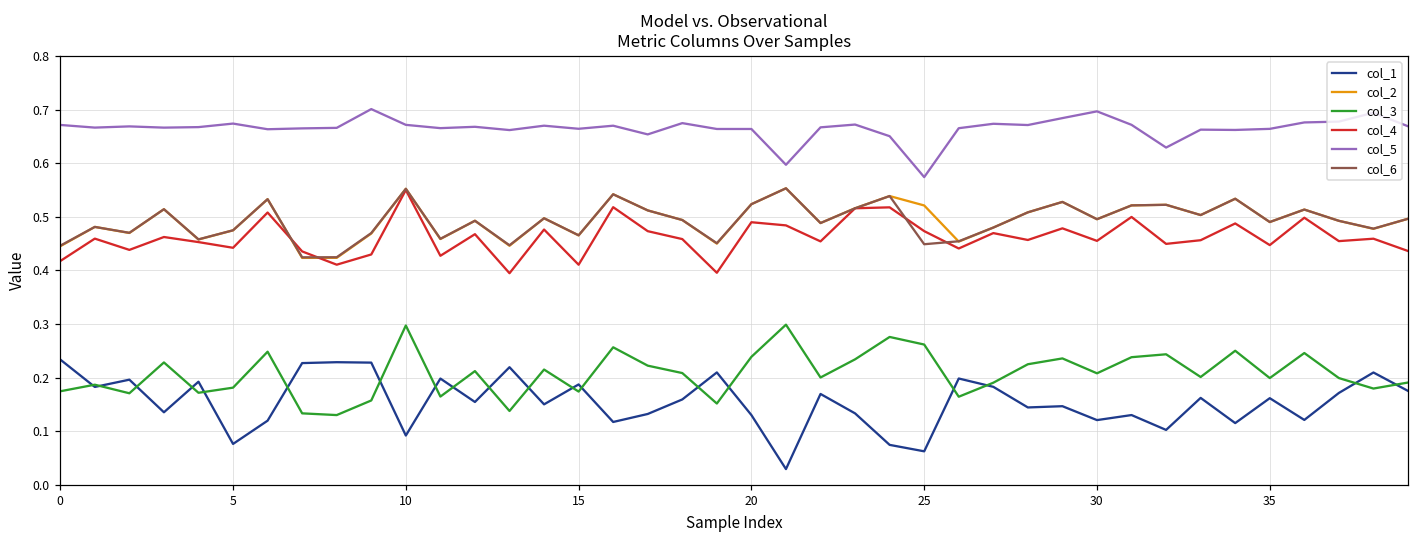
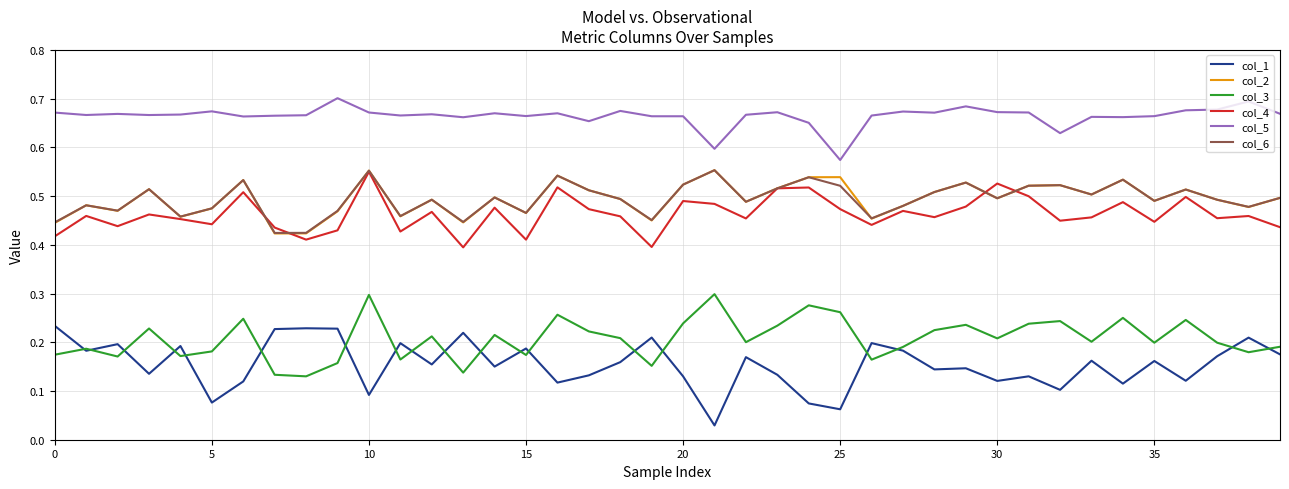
  {
    "col_1": {
      "0": 0.23,
      "5": 0.08,
      "10": 0.09,
      "15": 0.19,
      "20": 0.13,
      "25": 0.06,
      "30": 0.12,
      "35": 0.16
    },
    "col_2": {
-     "25": 0.52
+     "25": 0.54
    },
    "col_3": {
      "0": 0.17,
      "5": 0.18,
      "10": 0.30,
      "15": 0.17,
      "20": 0.24,
      "25": 0.26,
      "30": 0.21,
      "35": 0.20
    },
    "col_4": {
      "0": 0.42,
      "5": 0.44,
      "15": 0.41,
      "20": 0.49,
      "25": 0.47,
-     "30": 0.46,
+     "30": 0.53,
      "35": 0.45
    },
    "col_5": {
      "0": 0.67,
      "5": 0.67,
      "10": 0.67,
      "15": 0.66,
      "20": 0.66,
      "25": 0.57,
-     "30": 0.70,
+     "30": 0.67,
      "35": 0.66
    },
    "col_6": {
-     "25": 0.45
+     "25": 0.52
    }
  }
